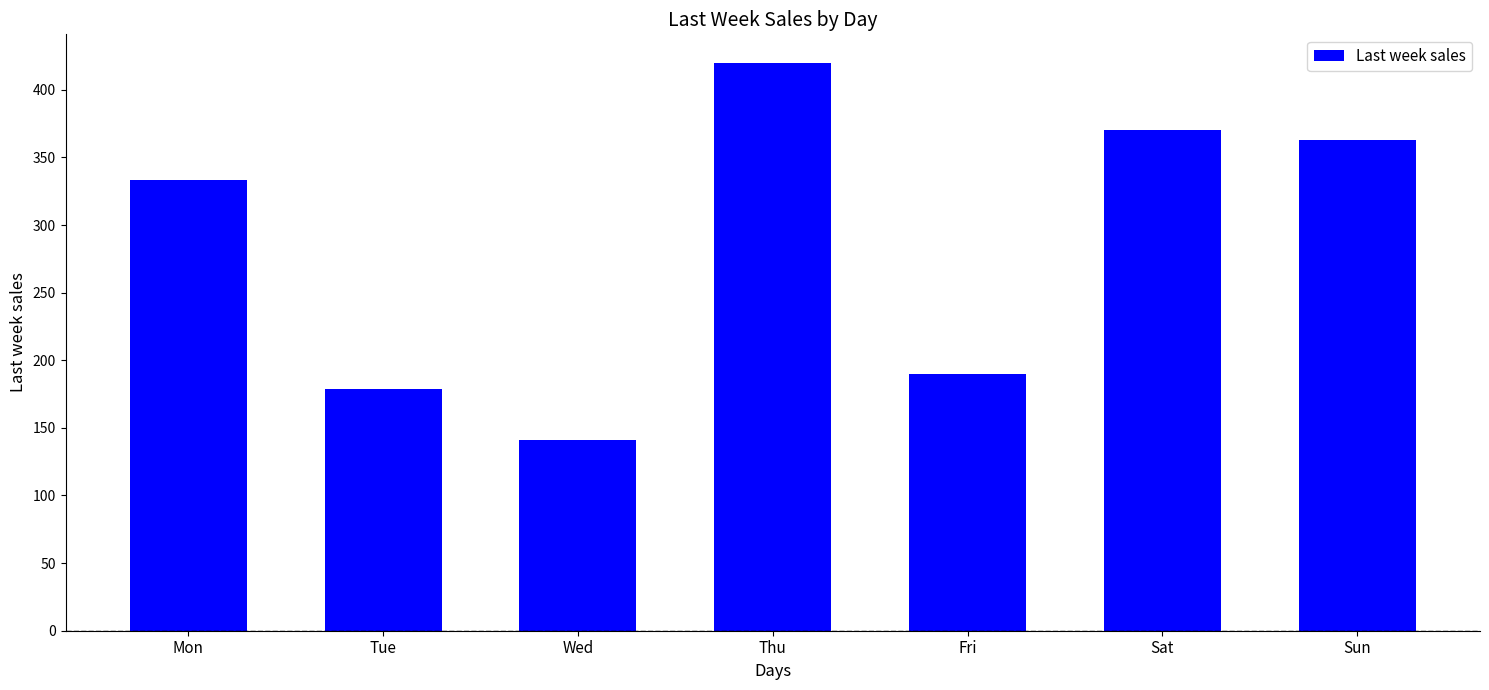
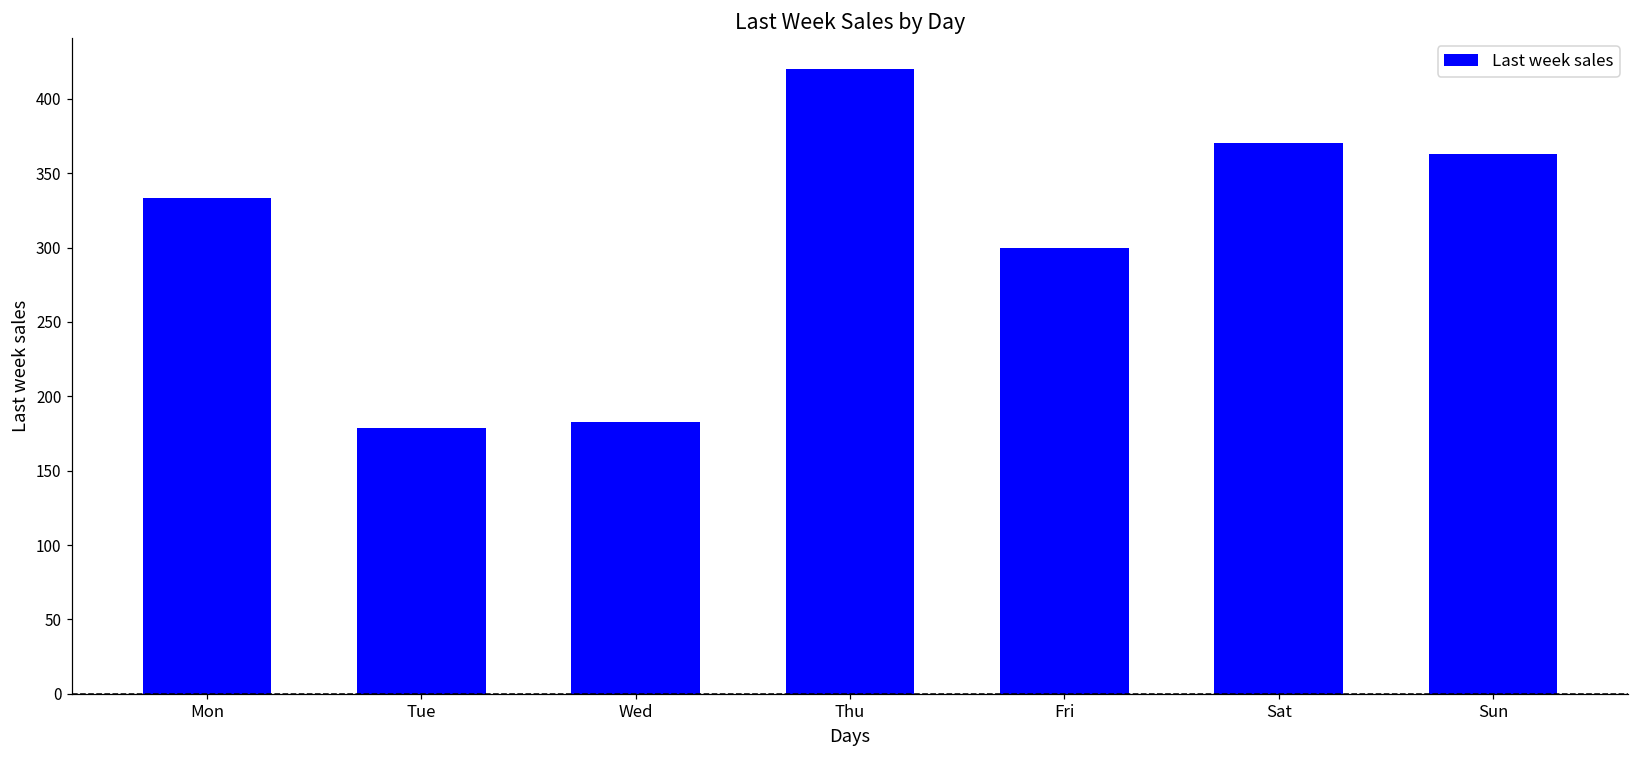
  {
    "Mon": 333,
    "Tue": 179,
-   "Wed": 141,
+   "Wed": 183,
    "Thu": 420,
-   "Fri": 190,
+   "Fri": 300,
    "Sat": 370,
    "Sun": 363
  }
